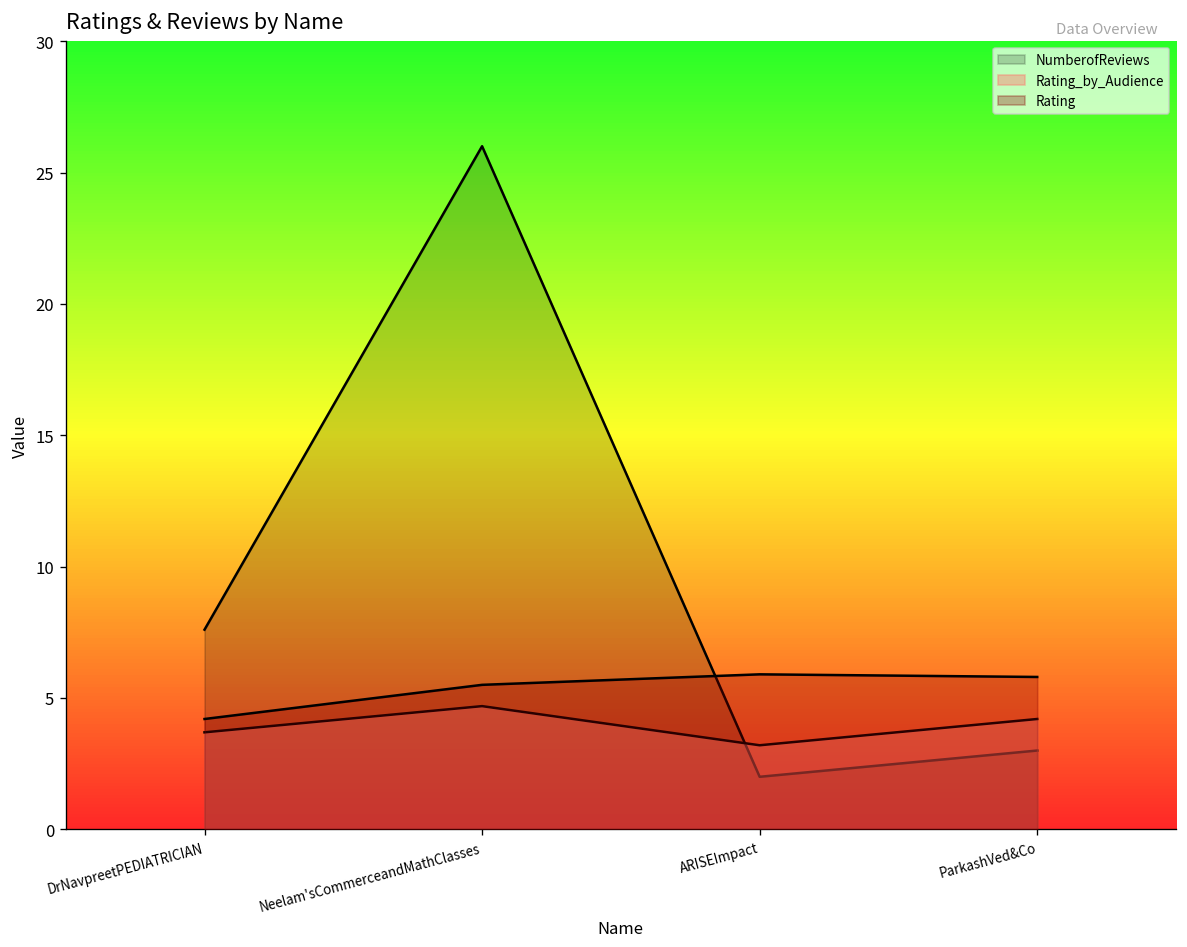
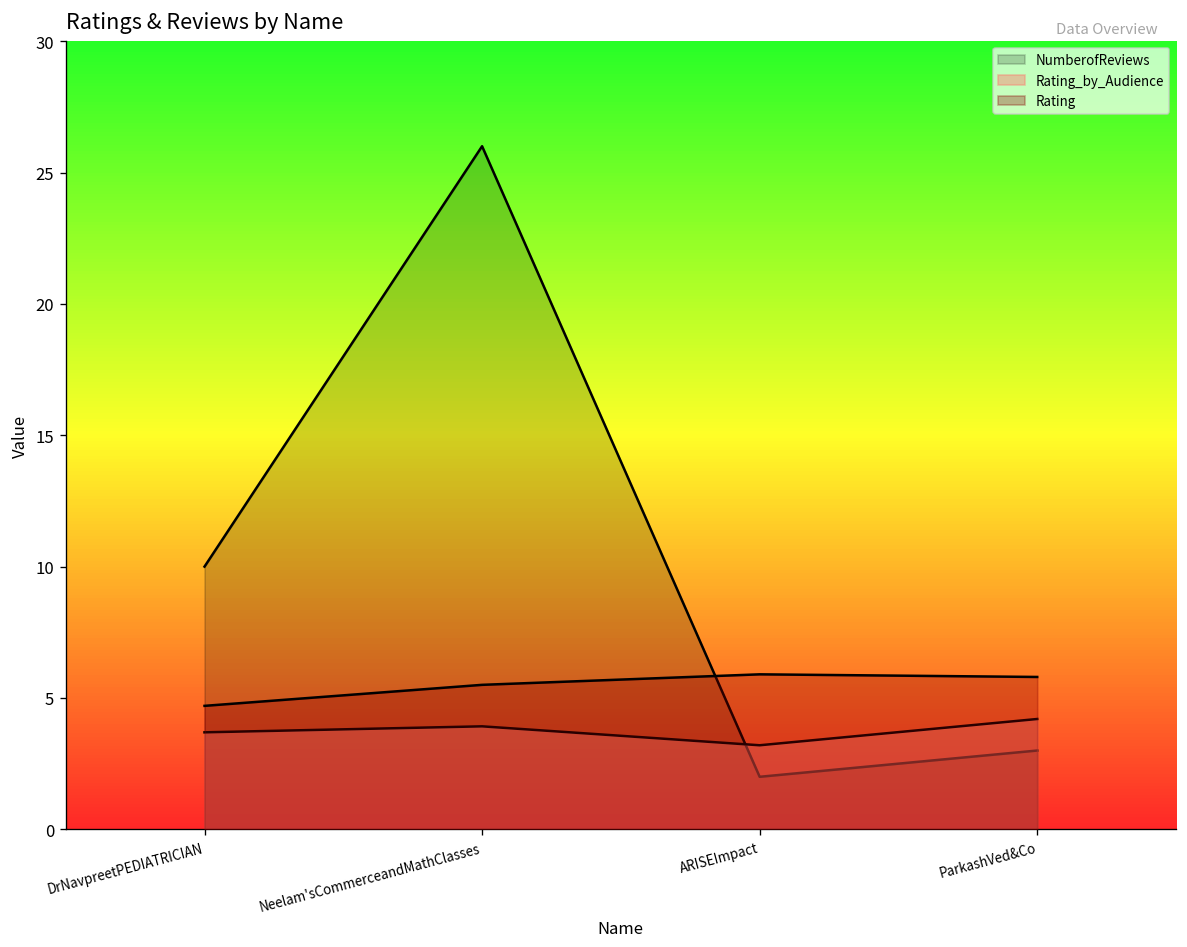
  {
    "NumberofReviews": {
-     "DrNavpreetPEDIATRICIAN": 7.6,
+     "DrNavpreetPEDIATRICIAN": 10.0,
      "Neelam'sCommerceandMathClasses": 26.0,
      "ARISEImpact": 2.0,
      "ParkashVed&Co": 3.0
    },
    "Rating_by_Audience": {
      "DrNavpreetPEDIATRICIAN": 3.7,
-     "Neelam'sCommerceandMathClasses": 4.7,
+     "Neelam'sCommerceandMathClasses": 3.9,
      "ARISEImpact": 3.2,
      "ParkashVed&Co": 4.2
    },
    "Rating": {
-     "DrNavpreetPEDIATRICIAN": 4.2,
+     "DrNavpreetPEDIATRICIAN": 4.7,
      "Neelam'sCommerceandMathClasses": 5.5,
      "ARISEImpact": 5.9,
      "ParkashVed&Co": 5.8
    }
  }
